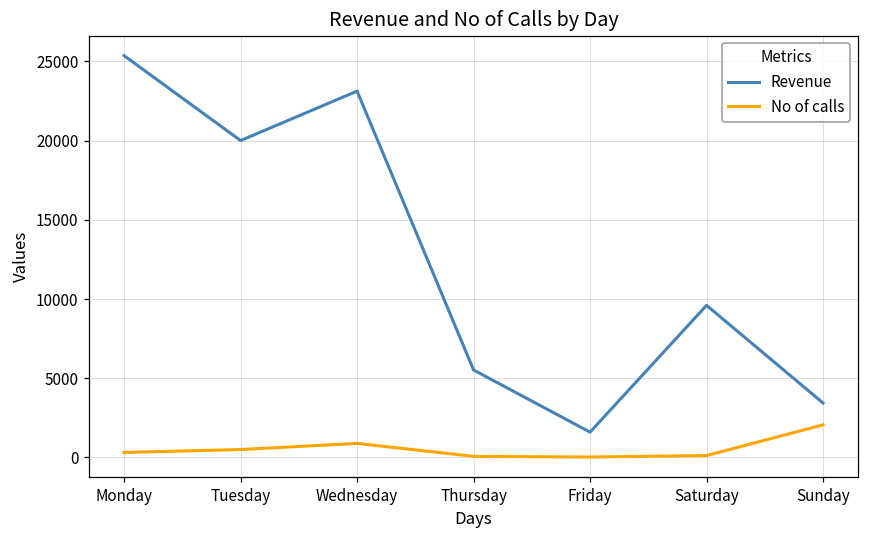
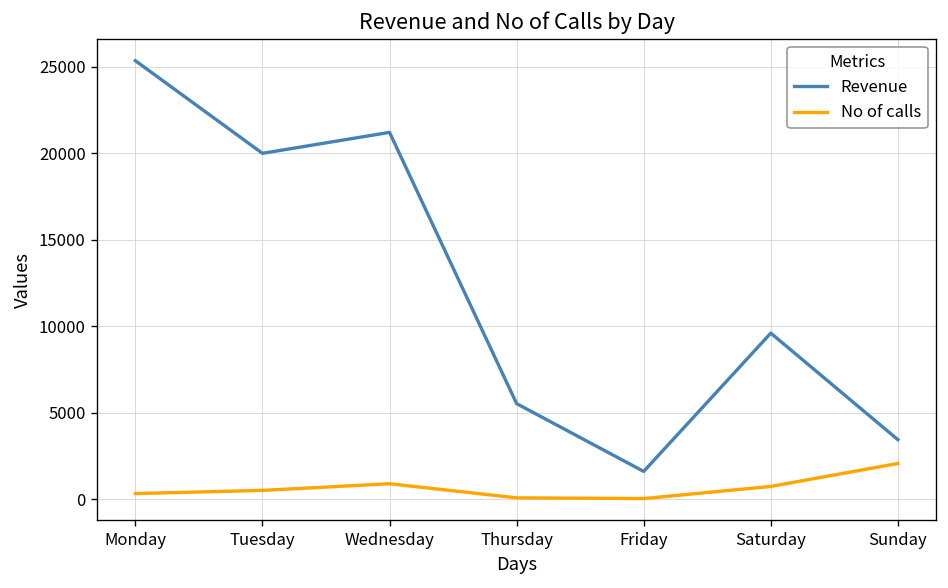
  {
    "Revenue": {
      "Monday": 25400,
      "Tuesday": 20000,
-     "Wednesday": 23100,
+     "Wednesday": 21200,
      "Thursday": 5500,
      "Friday": 1600,
      "Saturday": 9600,
      "Sunday": 3400
    },
    "No of calls": {
      "Monday": 300,
      "Tuesday": 500,
      "Wednesday": 900,
      "Thursday": 100,
      "Friday": 0,
-     "Saturday": 100,
+     "Saturday": 700,
      "Sunday": 2100
    }
  }
